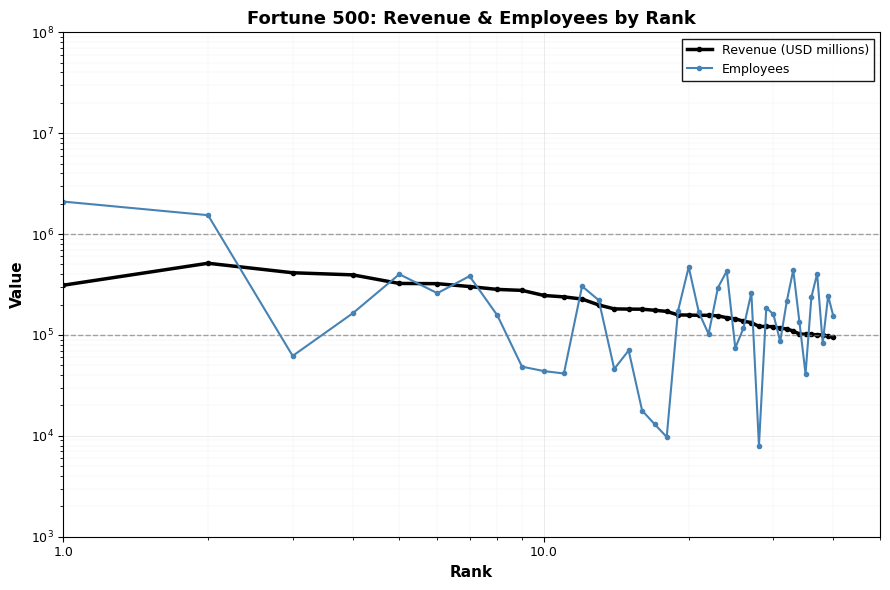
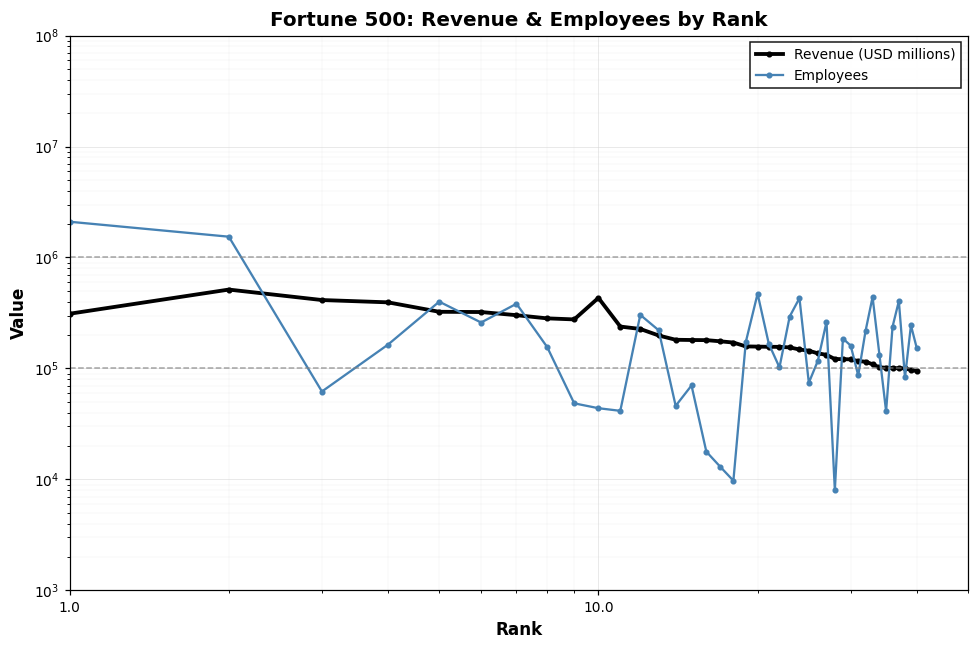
  {
    "Revenue (USD millions)": {
      "1.0": 310000,
-     "10.0": 250000
+     "10.0": 430000
    },
    "Employees": {
      "1.0": 2100000,
      "10.0": 40000
    }
  }
